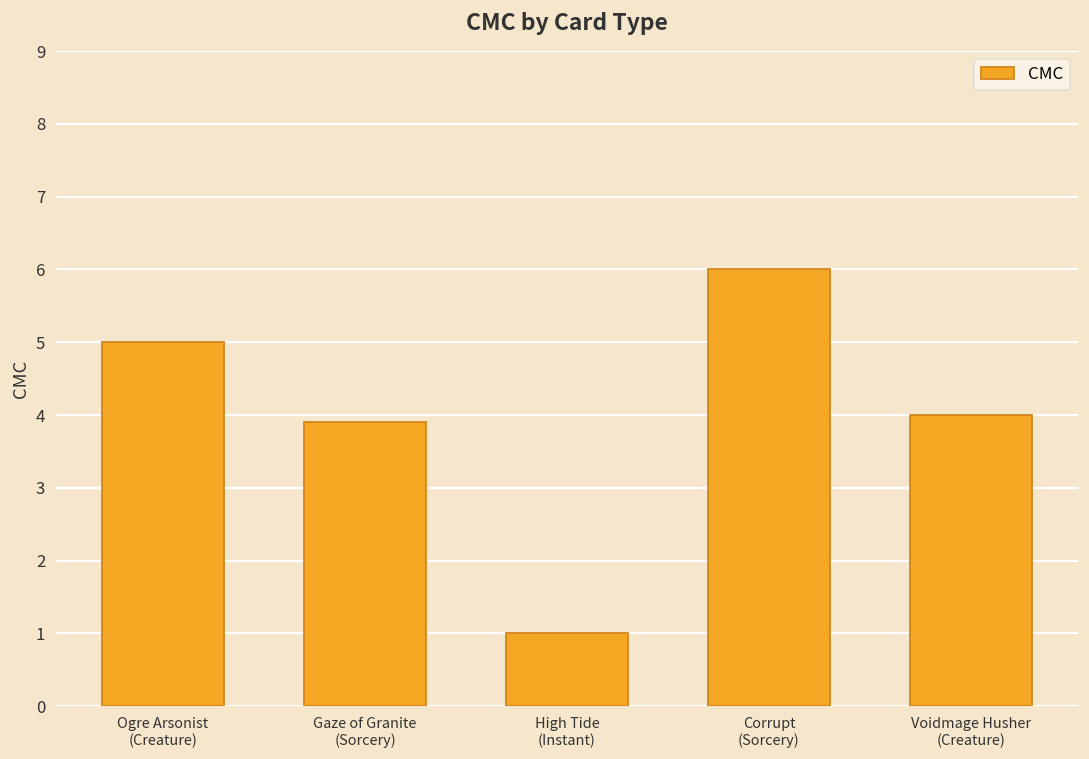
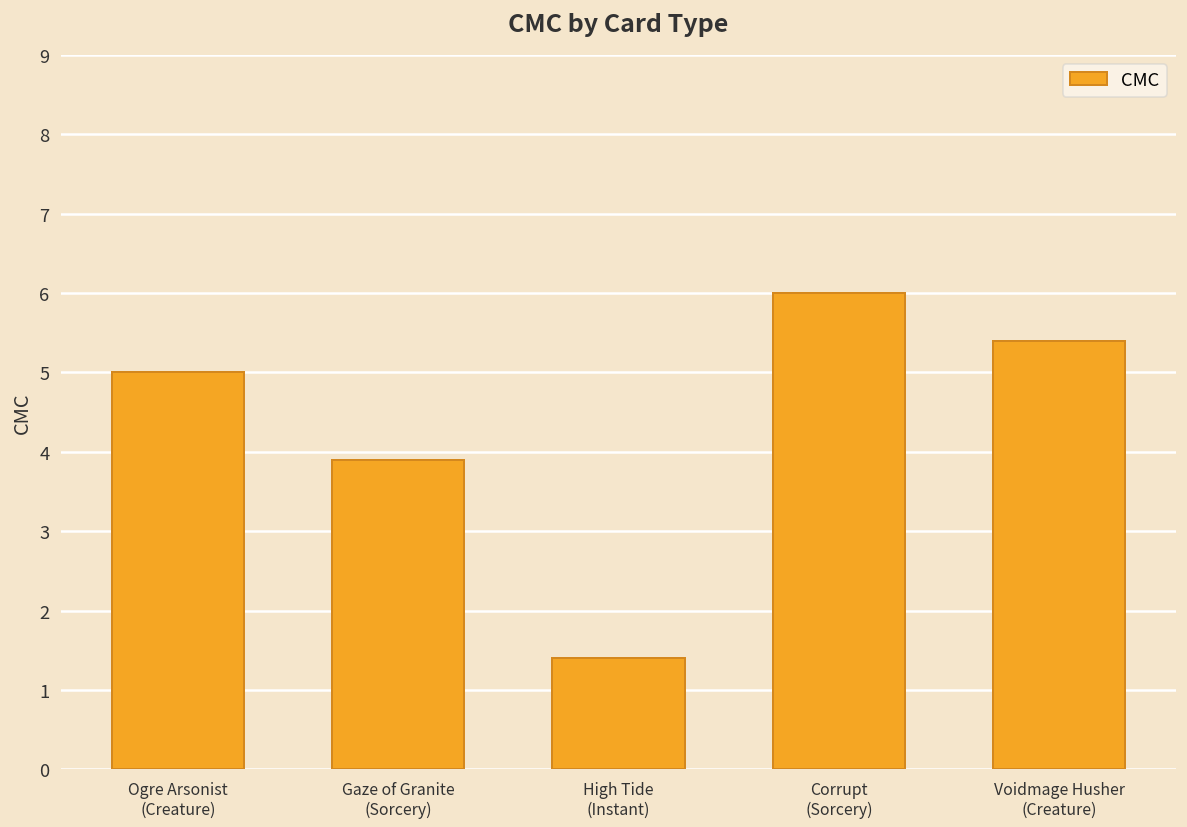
  {
    "Ogre Arsonist (Creature)": 5.0,
    "Gaze of Granite (Sorcery)": 3.9,
-   "High Tide (Instant)": 1.0,
+   "High Tide (Instant)": 1.4,
    "Corrupt (Sorcery)": 6.0,
-   "Voidmage Husher (Creature)": 4.0
+   "Voidmage Husher (Creature)": 5.4
  }
